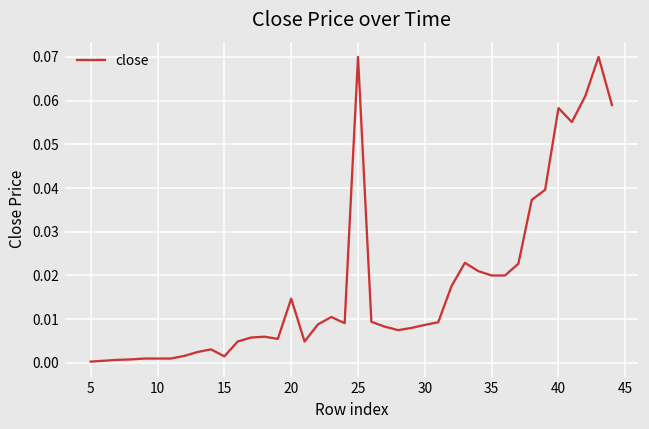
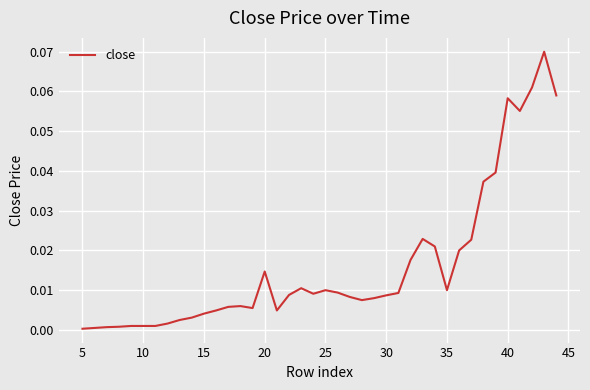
  {
    "5": 0.000,
    "10": 0.001,
-   "15": 0.002,
+   "15": 0.004,
    "20": 0.015,
-   "25": 0.07,
+   "25": 0.01,
    "30": 0.009,
-   "35": 0.02,
+   "35": 0.01,
    "40": 0.058
  }
